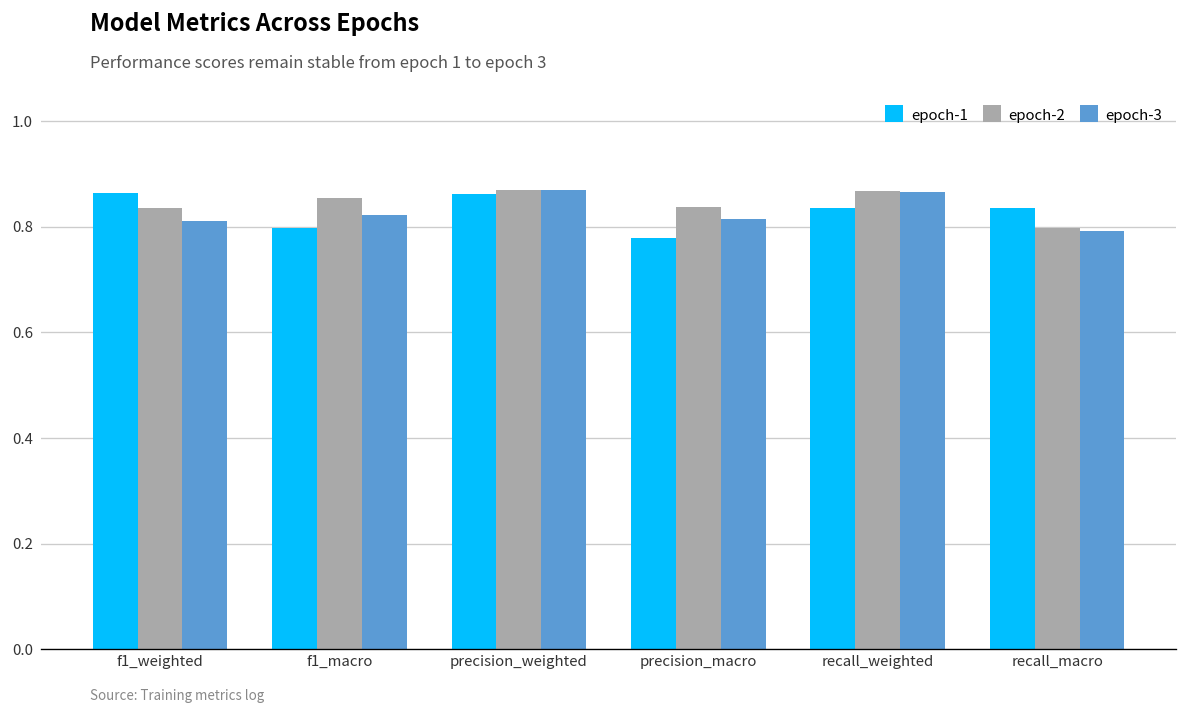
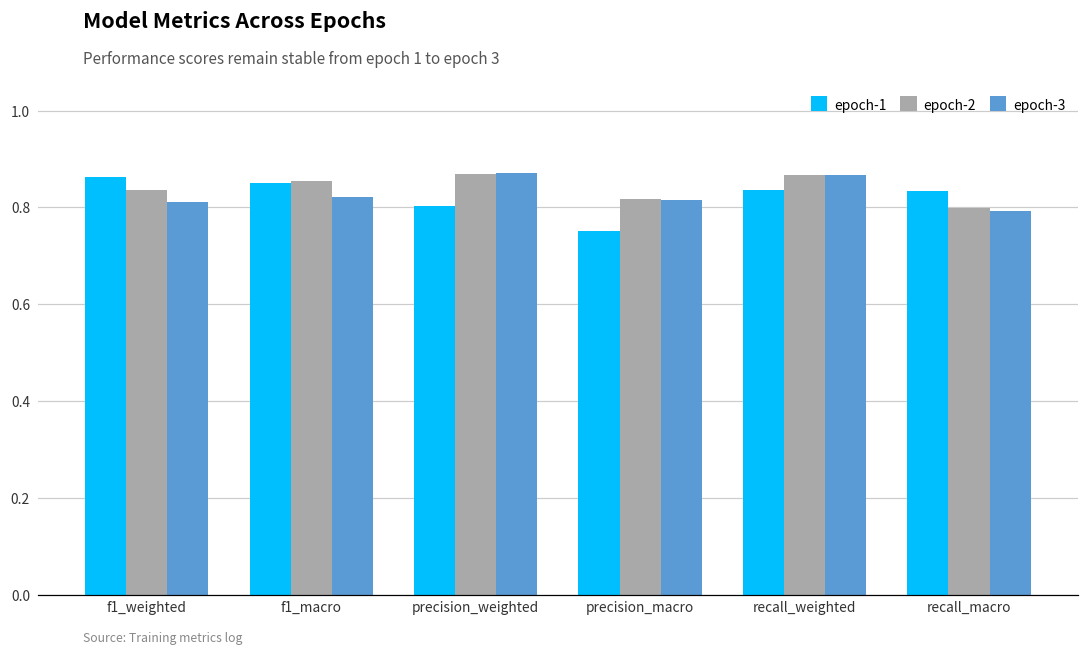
  {
    "epoch-1": {
      "f1_weighted": 0.86,
-     "f1_macro": 0.80,
-     "precision_weighted": 0.86,
-     "precision_macro": 0.78,
+     "f1_macro": 0.85,
+     "precision_weighted": 0.80,
+     "precision_macro": 0.75,
      "recall_weighted": 0.84,
      "recall_macro": 0.83
    },
    "epoch-2": {
      "f1_weighted": 0.84,
      "f1_macro": 0.85,
      "precision_weighted": 0.87,
-     "precision_macro": 0.84,
+     "precision_macro": 0.82,
      "recall_weighted": 0.87,
      "recall_macro": 0.80
    },
    "epoch-3": {
      "f1_weighted": 0.81,
      "f1_macro": 0.82,
      "precision_weighted": 0.87,
      "precision_macro": 0.81,
      "recall_weighted": 0.87,
      "recall_macro": 0.79
    }
  }
